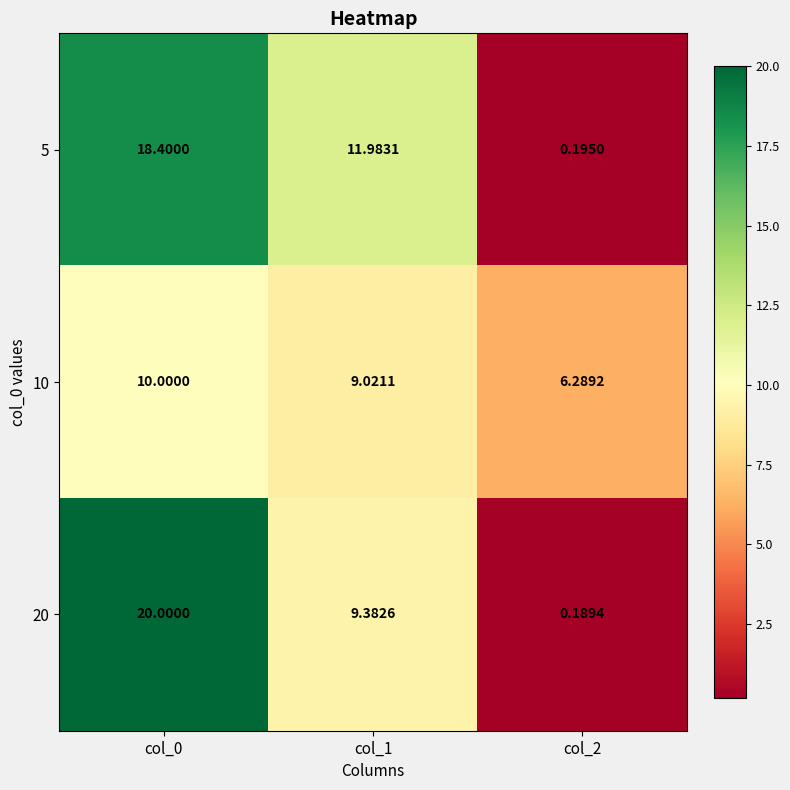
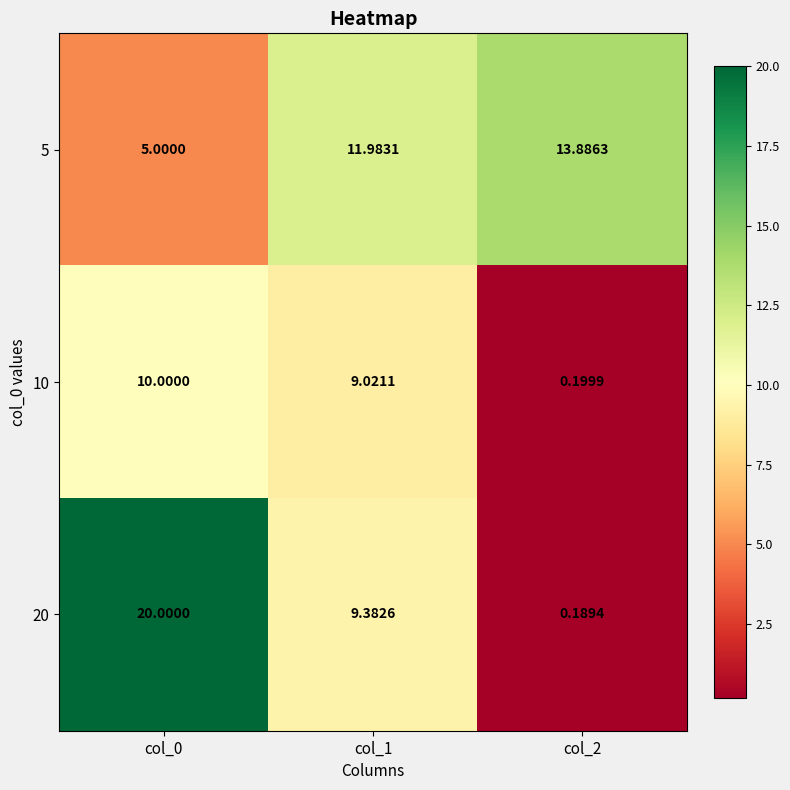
  {
    "5": {
-     "col_0": 18.4000,
+     "col_0": 5.0000,
      "col_1": 11.9831,
-     "col_2": 0.1950
+     "col_2": 13.8863
    },
    "10": {
      "col_0": 10.0000,
      "col_1": 9.0211,
-     "col_2": 6.2892
+     "col_2": 0.1999
    },
    "20": {
      "col_0": 20.0000,
      "col_1": 9.3826,
      "col_2": 0.1894
    }
  }
